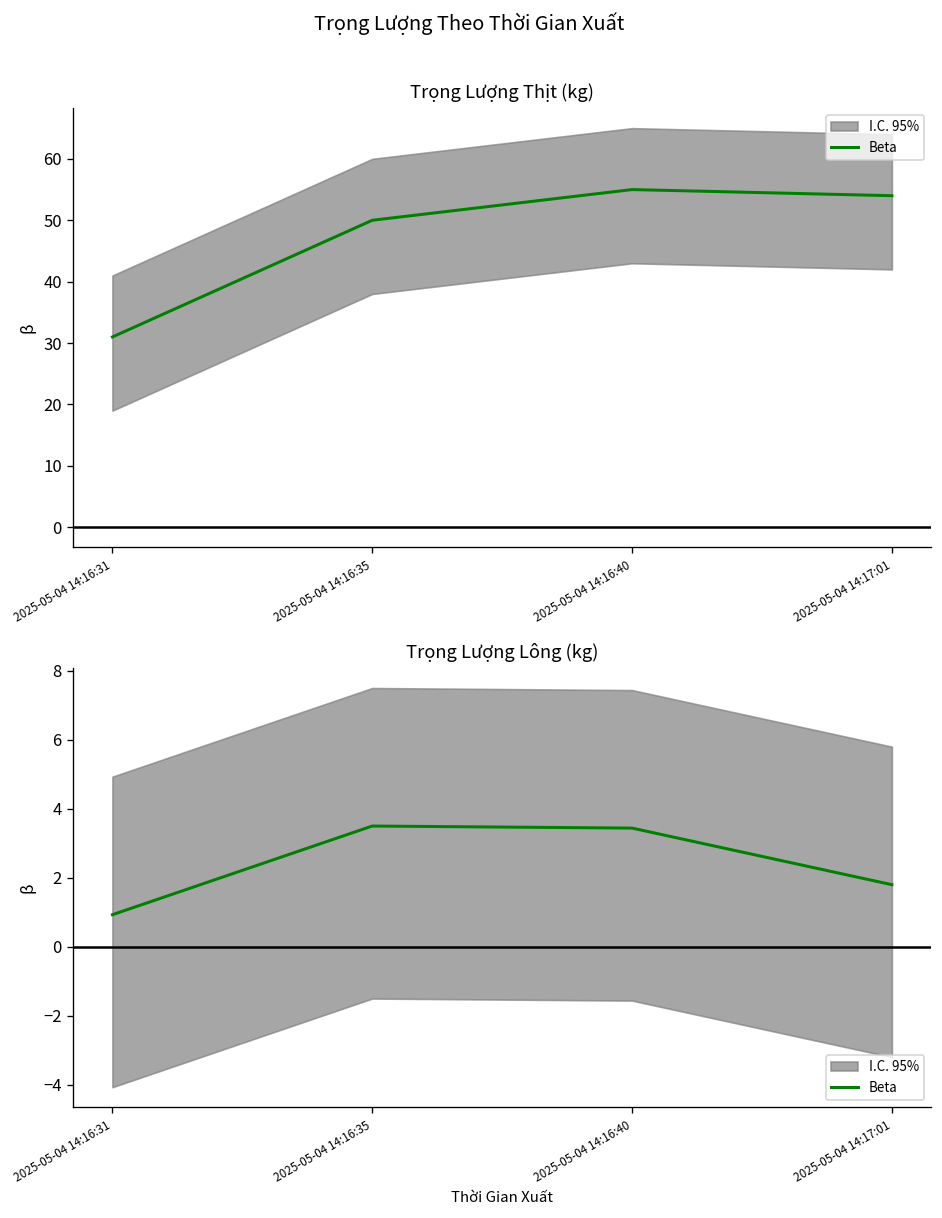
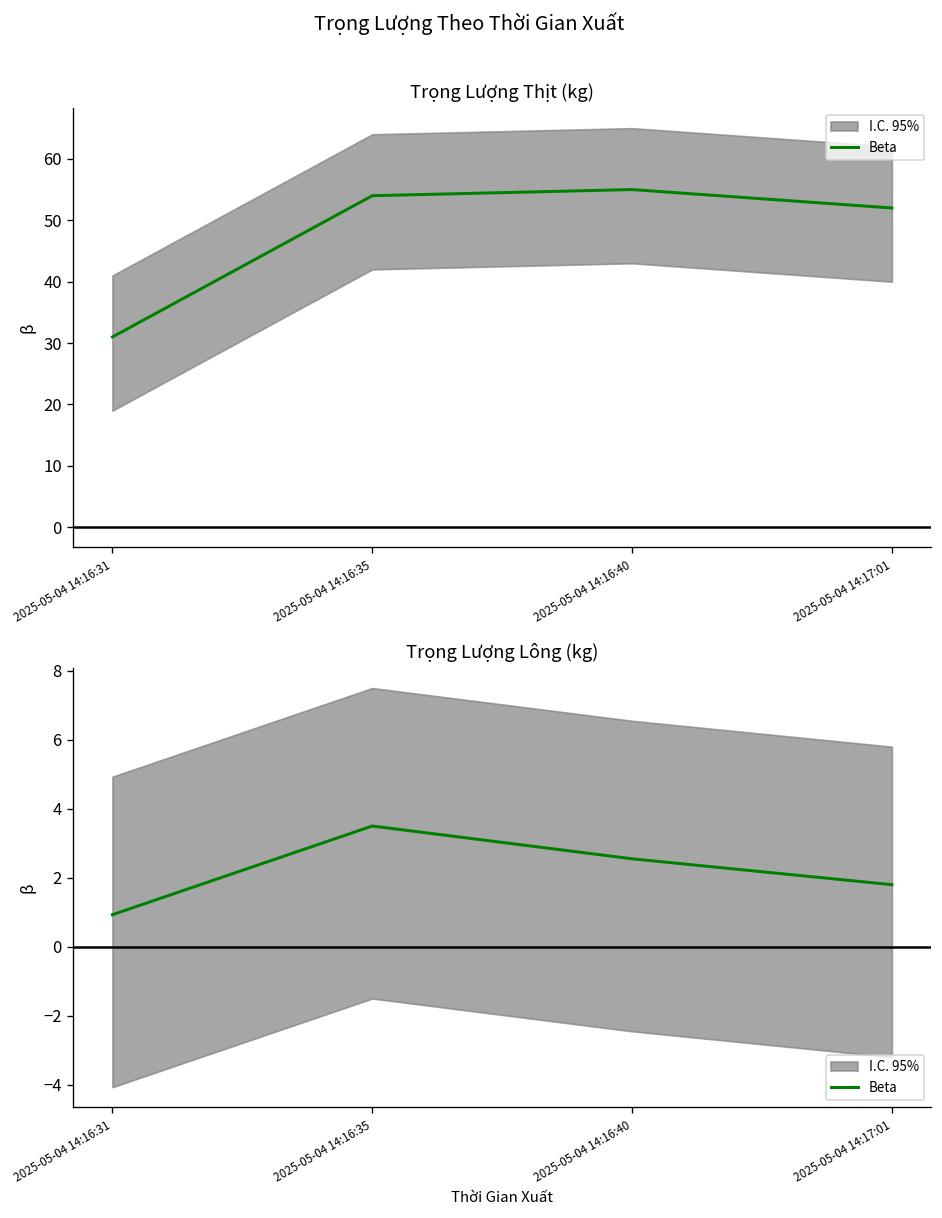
  {
    "Trọng Lượng Thịt (kg)": {
      "Beta": {
        "2025-05-04 14:16:31": 31,
-       "2025-05-04 14:16:35": 50,
+       "2025-05-04 14:16:35": 54,
        "2025-05-04 14:16:40": 55,
-       "2025-05-04 14:17:01": 54
+       "2025-05-04 14:17:01": 52
      }
    },
    "Trọng Lượng Lông (kg)": {
      "Beta": {
        "2025-05-04 14:16:31": 0.9,
        "2025-05-04 14:16:35": 3.5,
-       "2025-05-04 14:16:40": 3.4,
+       "2025-05-04 14:16:40": 2.6,
        "2025-05-04 14:17:01": 1.8
      }
    }
  }
